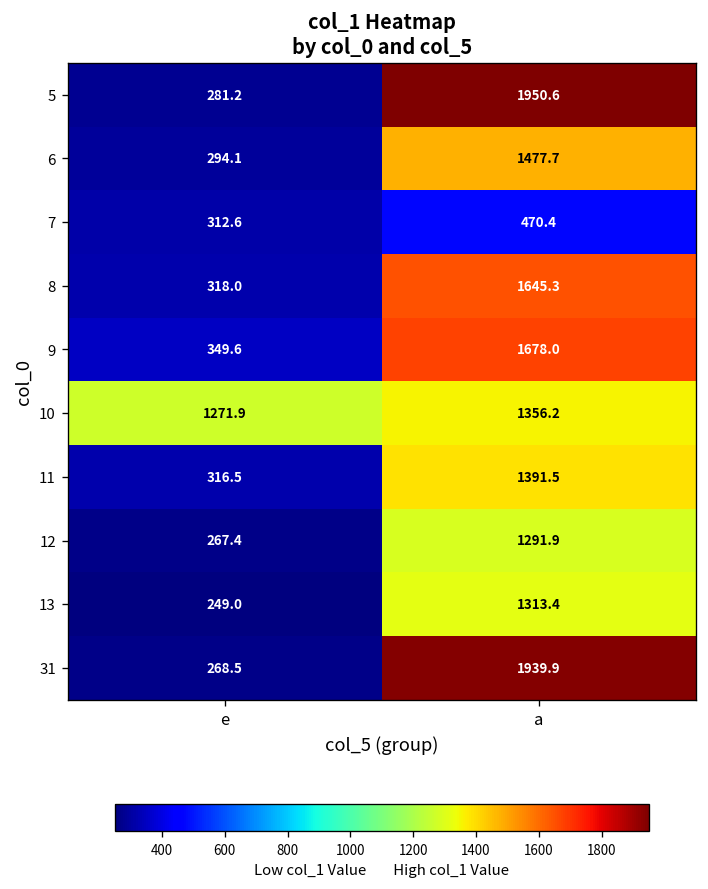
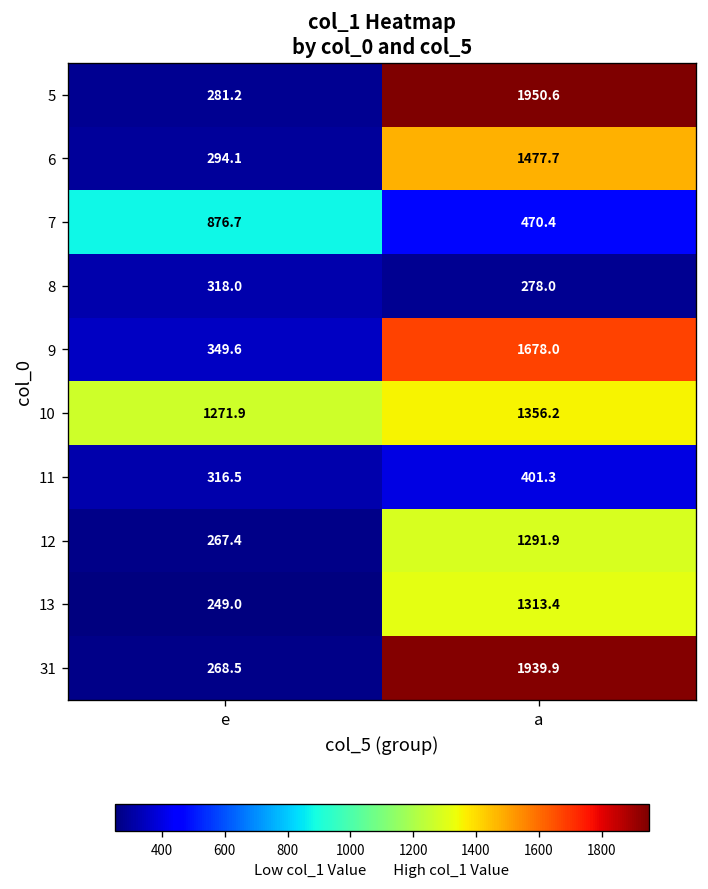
  {
    "5": {
      "e": 281.2,
      "a": 1950.6
    },
    "6": {
      "e": 294.1,
      "a": 1477.7
    },
    "7": {
-     "e": 312.6,
+     "e": 876.7,
      "a": 470.4
    },
    "8": {
      "e": 318.0,
-     "a": 1645.3
+     "a": 278.0
    },
    "9": {
      "e": 349.6,
      "a": 1678.0
    },
    "10": {
      "e": 1271.9,
      "a": 1356.2
    },
    "11": {
      "e": 316.5,
-     "a": 1391.5
+     "a": 401.3
    },
    "12": {
      "e": 267.4,
      "a": 1291.9
    },
    "13": {
      "e": 249.0,
      "a": 1313.4
    },
    "31": {
      "e": 268.5,
      "a": 1939.9
    }
  }
